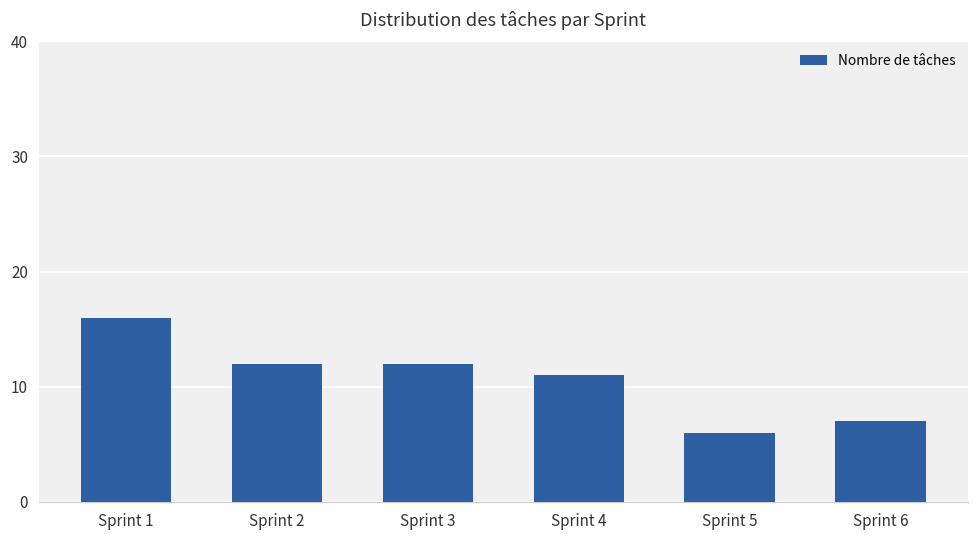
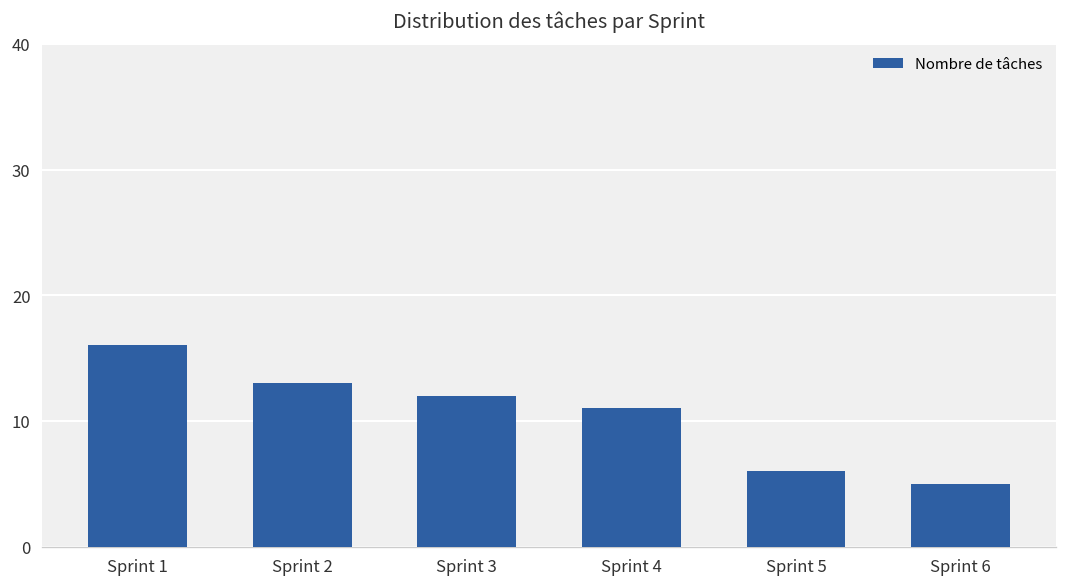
  {
    "Sprint 1": 16,
-   "Sprint 2": 12,
+   "Sprint 2": 13,
    "Sprint 3": 12,
    "Sprint 4": 11,
    "Sprint 5": 6,
-   "Sprint 6": 7
+   "Sprint 6": 5
  }
